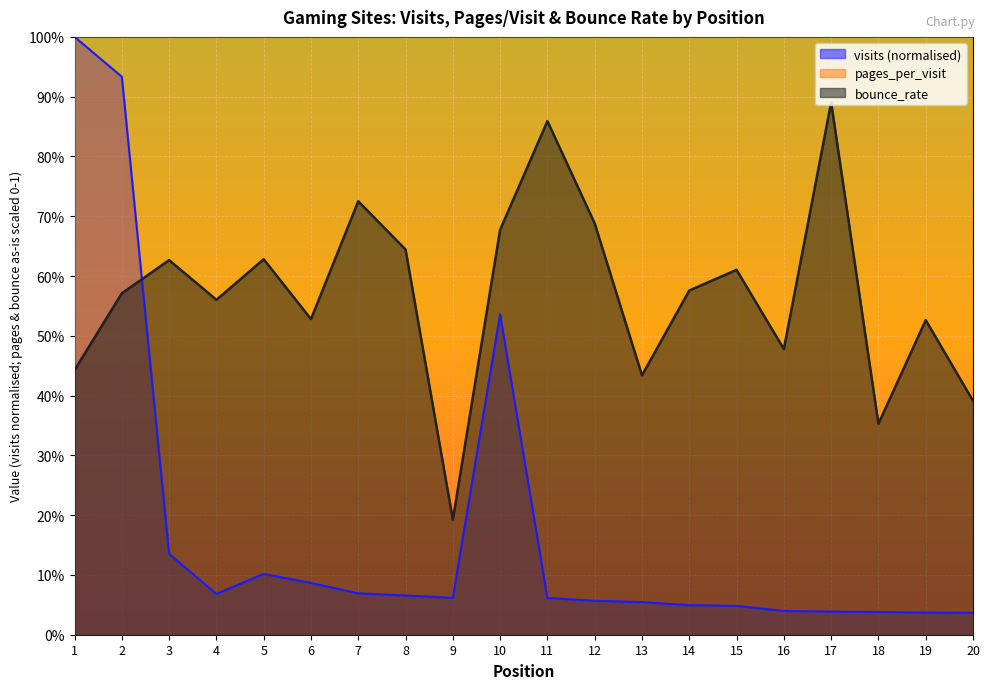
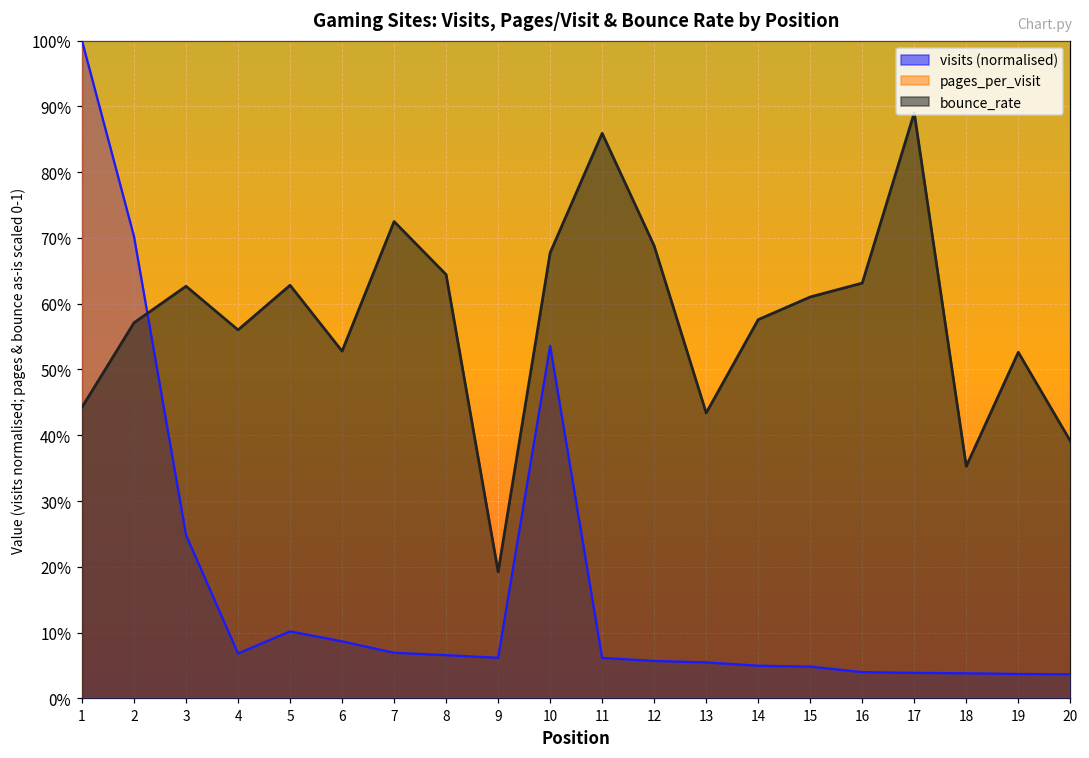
  {
    "visits (normalised)": {
      "1": "100%",
-     "2": "93%",
-     "3": "14%",
+     "2": "70%",
+     "3": "25%",
      "4": "7%",
      "5": "10%",
      "6": "9%",
      "7": "7%",
      "8": "7%",
      "9": "6%",
      "10": "54%",
      "11": "6%",
      "12": "6%",
      "13": "5%",
      "14": "5%",
      "15": "5%",
      "16": "4%",
      "17": "4%",
      "18": "4%",
      "19": "4%",
      "20": "4%"
    },
    "bounce_rate": {
      "1": "44%",
      "2": "57%",
      "3": "63%",
      "4": "56%",
      "5": "63%",
      "6": "53%",
      "7": "73%",
      "8": "64%",
      "9": "19%",
      "10": "68%",
      "11": "86%",
      "12": "69%",
      "13": "43%",
      "14": "58%",
      "15": "61%",
-     "16": "48%",
+     "16": "63%",
      "18": "35%",
      "19": "53%",
      "20": "39%"
    }
  }
